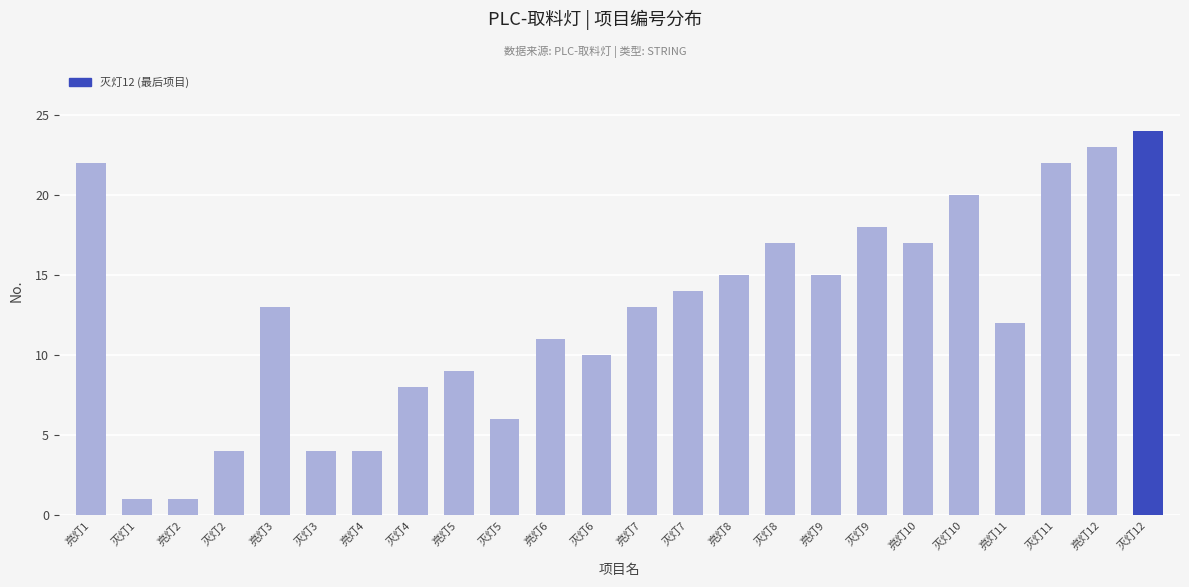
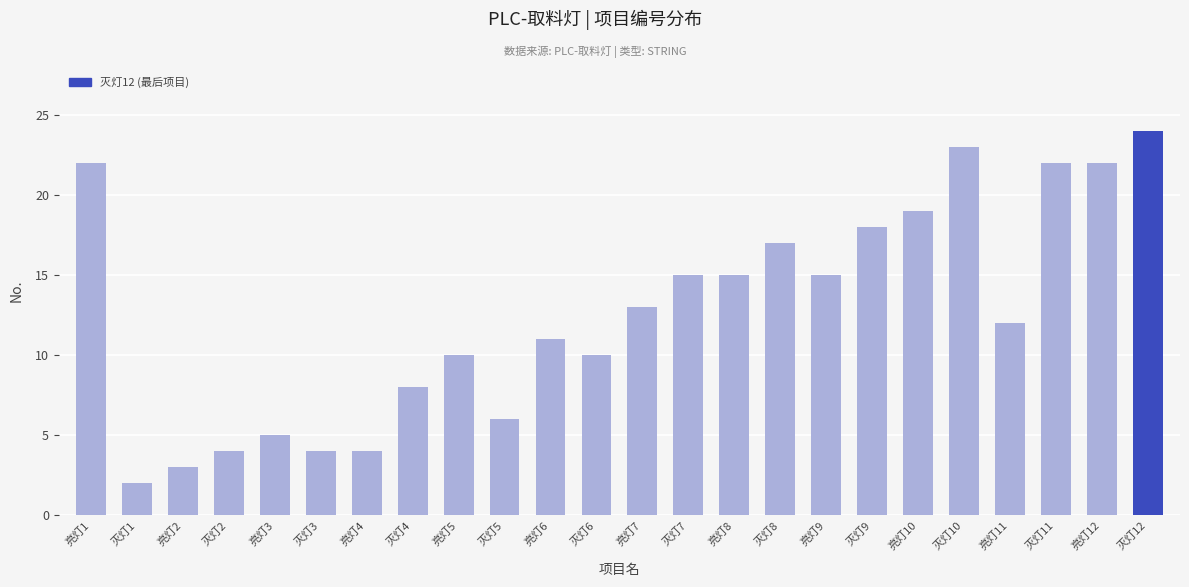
  {
    "亮灯1": 22,
-   "灭灯1": 1,
-   "亮灯2": 1,
+   "灭灯1": 2,
+   "亮灯2": 3,
    "灭灯2": 4,
-   "亮灯3": 13,
+   "亮灯3": 5,
    "灭灯3": 4,
    "亮灯4": 4,
    "灭灯4": 8,
-   "亮灯5": 9,
+   "亮灯5": 10,
    "灭灯5": 6,
    "亮灯6": 11,
    "灭灯6": 10,
    "亮灯7": 13,
-   "灭灯7": 14,
+   "灭灯7": 15,
    "亮灯8": 15,
    "灭灯8": 17,
    "亮灯9": 15,
    "灭灯9": 18,
-   "亮灯10": 17,
-   "灭灯10": 20,
+   "亮灯10": 19,
+   "灭灯10": 23,
    "亮灯11": 12,
    "灭灯11": 22,
-   "亮灯12": 23,
+   "亮灯12": 22,
    "灭灯12": 24
  }
